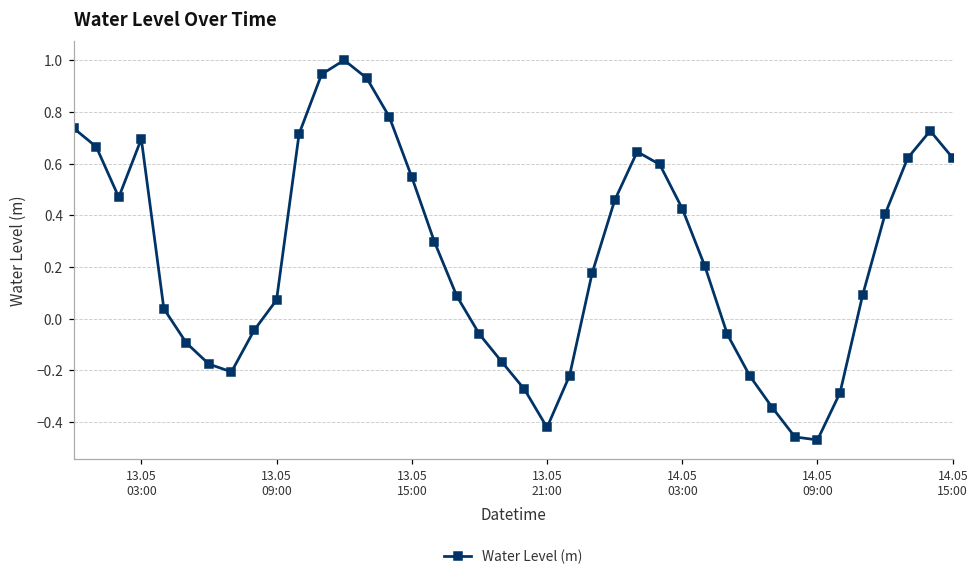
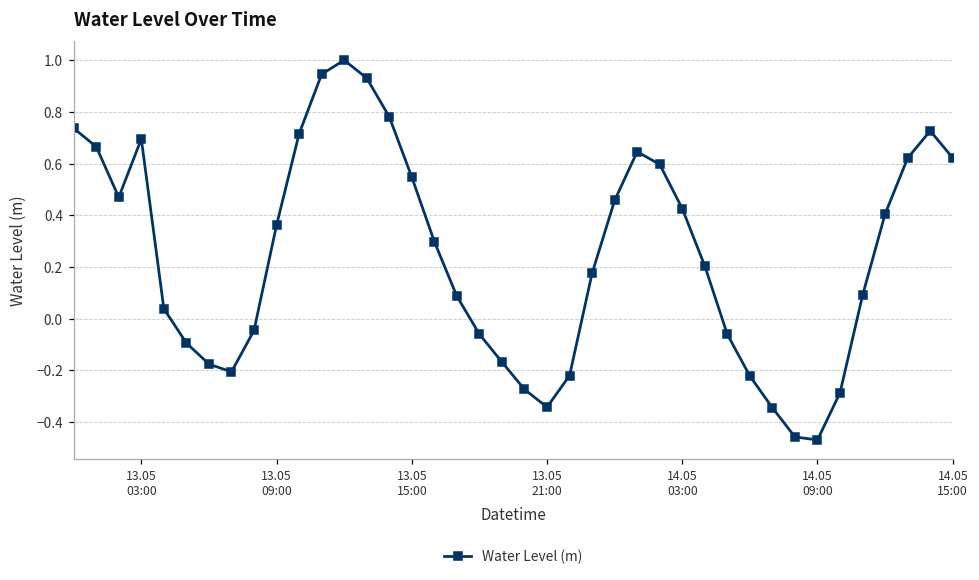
  {
    "13.05 03:00": 0.70,
-   "13.05 09:00": 0.07,
+   "13.05 09:00": 0.36,
    "13.05 15:00": 0.55,
-   "13.05 21:00": -0.42,
+   "13.05 21:00": -0.34,
    "14.05 03:00": 0.43,
    "14.05 09:00": -0.47,
    "14.05 15:00": 0.62
  }
